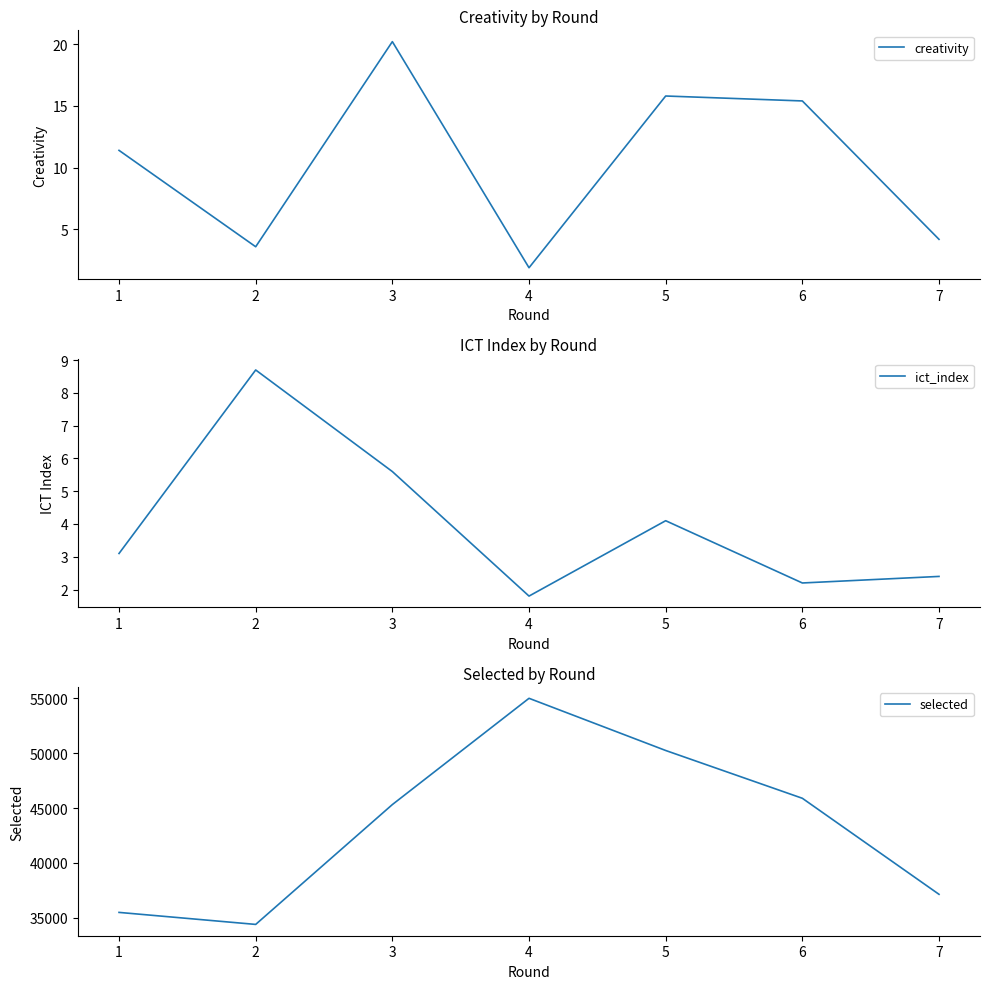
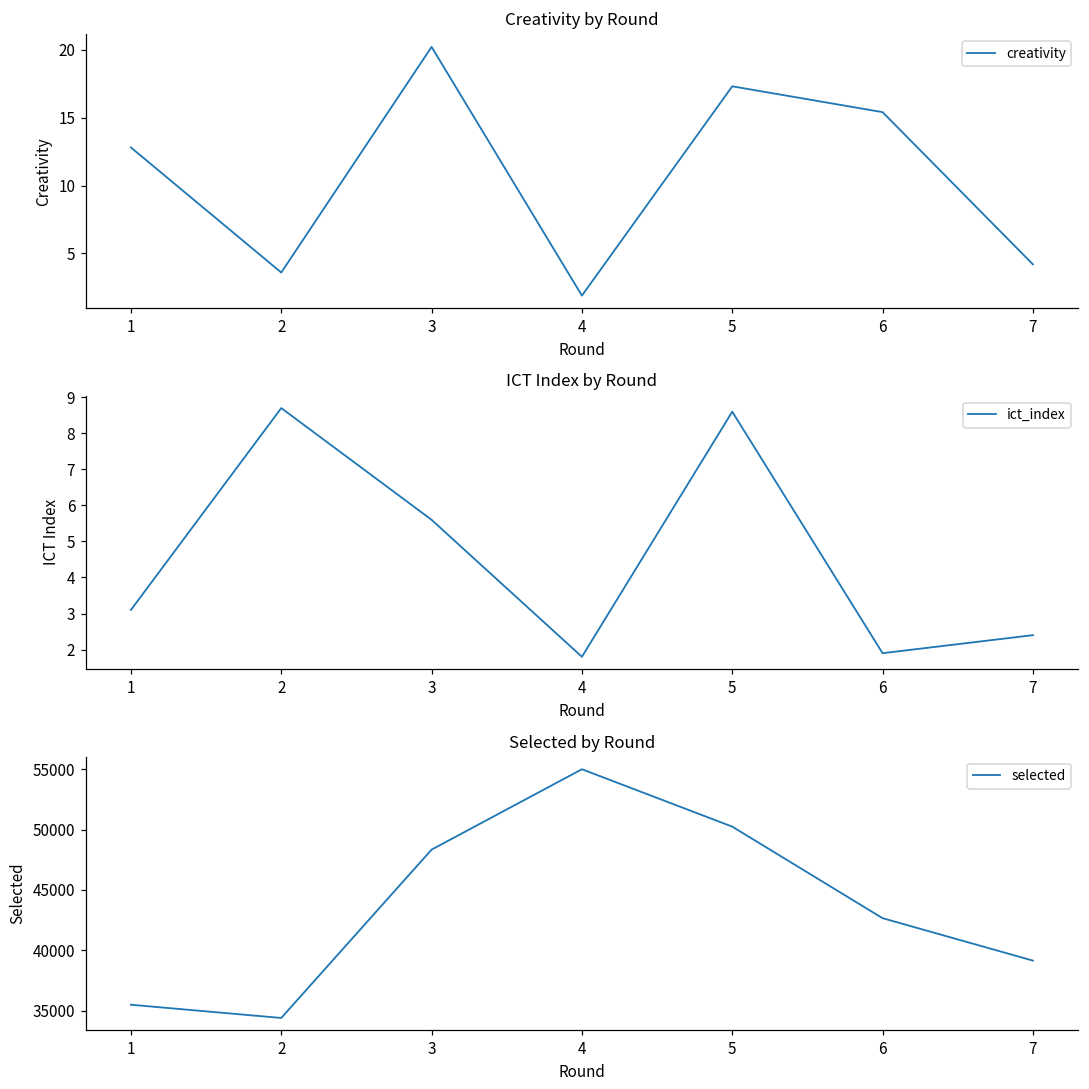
  {
    "Creativity by Round": {
-     "1": 11.4,
+     "1": 12.8,
      "2": 3.6,
      "3": 20.2,
      "4": 1.9,
-     "5": 15.8,
+     "5": 17.3,
      "6": 15.4,
      "7": 4.2
    },
    "ICT Index by Round": {
      "1": 3.1,
      "2": 8.7,
      "3": 5.6,
      "4": 1.8,
-     "5": 4.1,
-     "6": 2.2,
+     "5": 8.6,
+     "6": 1.9,
      "7": 2.4
    },
    "Selected by Round": {
      "1": 35500,
      "2": 34400,
-     "3": 45300,
+     "3": 48300,
      "4": 55000,
      "5": 50200,
-     "6": 45900,
-     "7": 37100
+     "6": 42700,
+     "7": 39100
    }
  }
